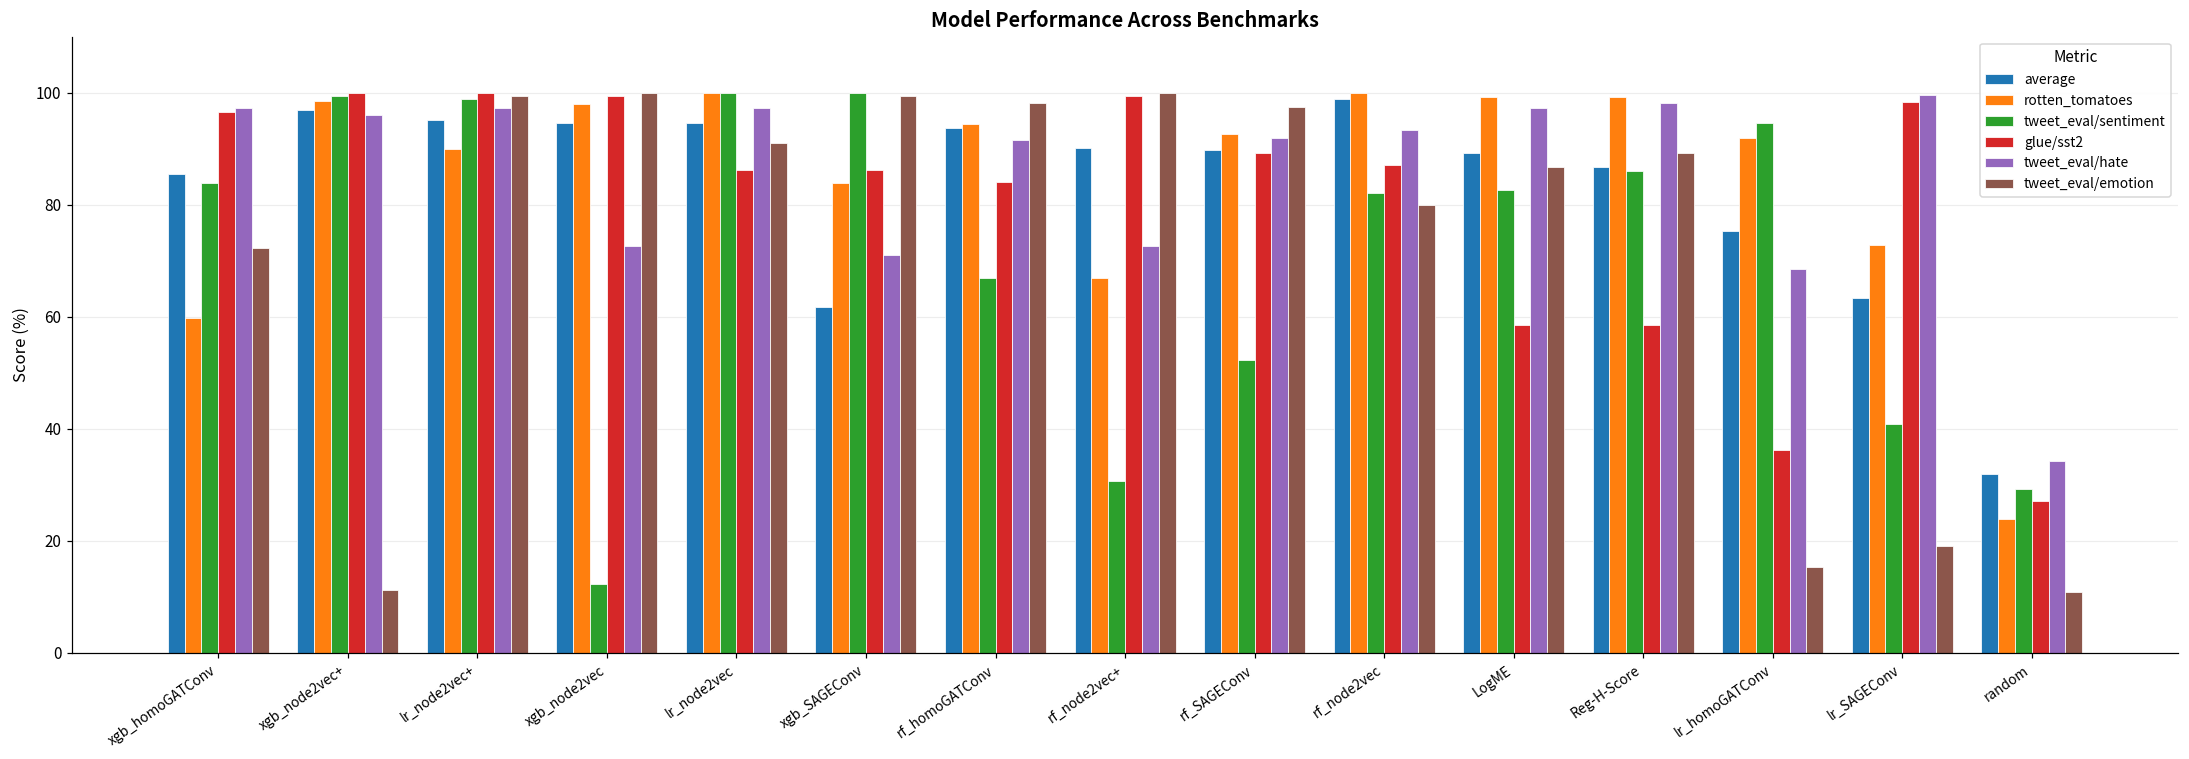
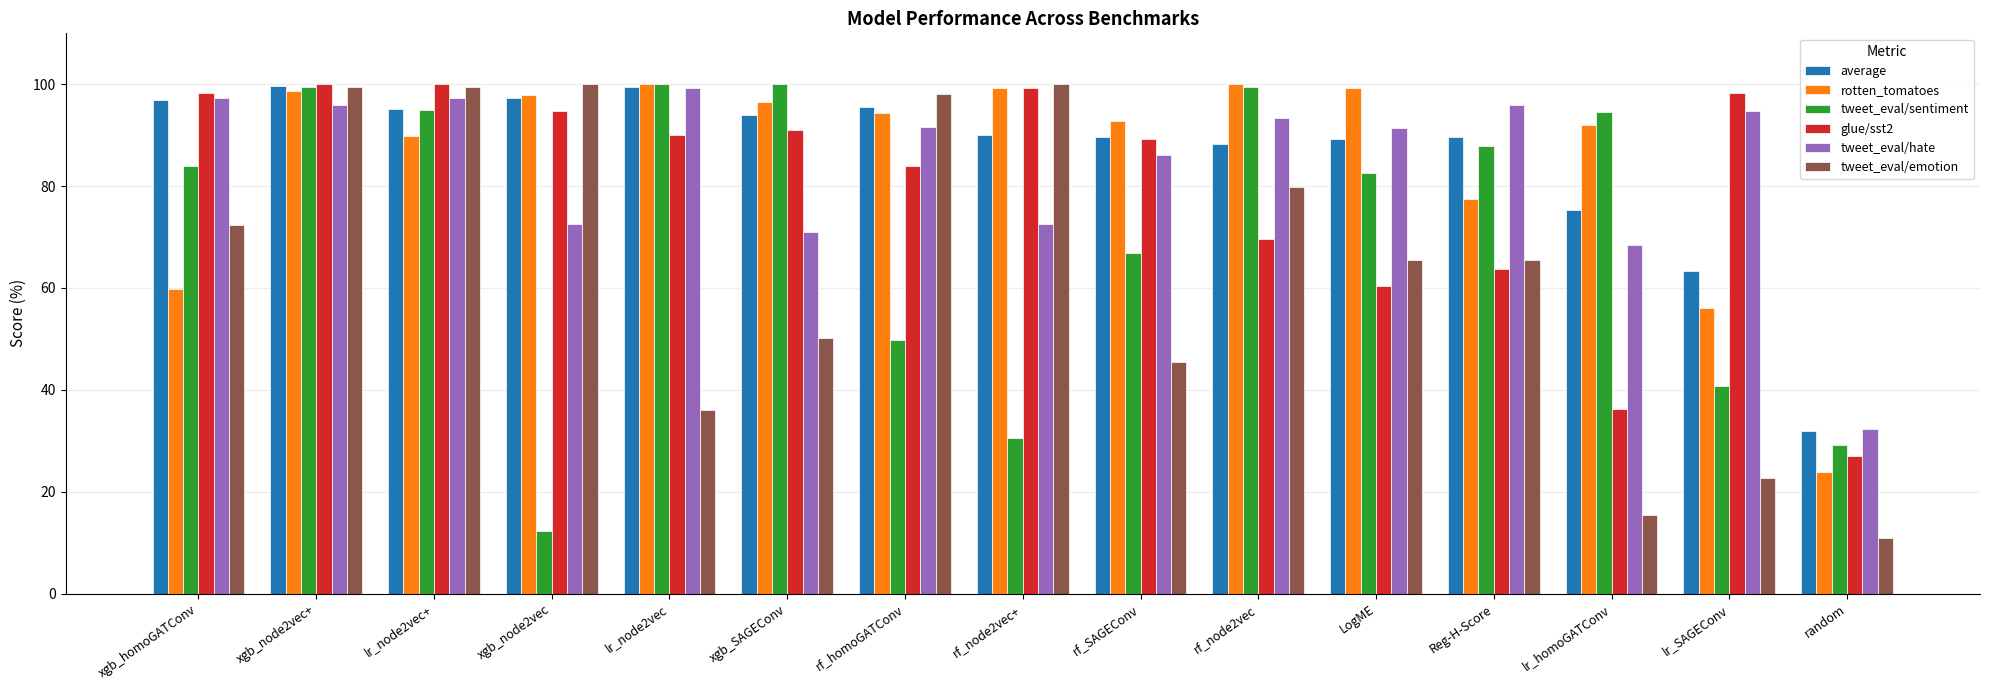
  {
    "average": {
-     "xgb_homoGATConv": 85,
-     "xgb_node2vec+": 97,
+     "xgb_homoGATConv": 97,
+     "xgb_node2vec+": 100,
      "lr_node2vec+": 95,
-     "xgb_node2vec": 95,
-     "lr_node2vec": 95,
-     "xgb_SAGEConv": 62,
-     "rf_homoGATConv": 94,
+     "xgb_node2vec": 97,
+     "lr_node2vec": 100,
+     "xgb_SAGEConv": 94,
+     "rf_homoGATConv": 95,
      "rf_node2vec+": 90,
      "rf_SAGEConv": 90,
-     "rf_node2vec": 99,
+     "rf_node2vec": 88,
      "LogME": 89,
-     "Reg-H-Score": 87,
+     "Reg-H-Score": 90,
      "lr_homoGATConv": 75,
      "lr_SAGEConv": 63,
      "random": 32
    },
    "rotten_tomatoes": {
      "xgb_homoGATConv": 60,
      "xgb_node2vec+": 99,
      "lr_node2vec+": 90,
      "xgb_node2vec": 98,
      "lr_node2vec": 100,
-     "xgb_SAGEConv": 84,
+     "xgb_SAGEConv": 97,
      "rf_homoGATConv": 94,
-     "rf_node2vec+": 67,
+     "rf_node2vec+": 99,
      "rf_SAGEConv": 93,
      "rf_node2vec": 100,
      "LogME": 99,
-     "Reg-H-Score": 99,
+     "Reg-H-Score": 77,
      "lr_homoGATConv": 92,
-     "lr_SAGEConv": 73,
+     "lr_SAGEConv": 56,
      "random": 24
    },
    "tweet_eval/sentiment": {
      "xgb_homoGATConv": 84,
      "xgb_node2vec+": 99,
-     "lr_node2vec+": 99,
+     "lr_node2vec+": 95,
      "xgb_node2vec": 12,
      "lr_node2vec": 100,
      "xgb_SAGEConv": 100,
-     "rf_homoGATConv": 67,
+     "rf_homoGATConv": 50,
      "rf_node2vec+": 31,
-     "rf_SAGEConv": 52,
-     "rf_node2vec": 82,
+     "rf_SAGEConv": 67,
+     "rf_node2vec": 99,
      "LogME": 83,
-     "Reg-H-Score": 86,
+     "Reg-H-Score": 88,
      "lr_homoGATConv": 95,
      "lr_SAGEConv": 41,
      "random": 29
    },
    "glue/sst2": {
-     "xgb_homoGATConv": 97,
+     "xgb_homoGATConv": 98,
      "xgb_node2vec+": 100,
      "lr_node2vec+": 100,
-     "xgb_node2vec": 99,
-     "lr_node2vec": 86,
-     "xgb_SAGEConv": 86,
+     "xgb_node2vec": 95,
+     "lr_node2vec": 90,
+     "xgb_SAGEConv": 91,
      "rf_homoGATConv": 84,
      "rf_node2vec+": 99,
      "rf_SAGEConv": 89,
-     "rf_node2vec": 87,
-     "LogME": 58,
-     "Reg-H-Score": 58,
+     "rf_node2vec": 70,
+     "LogME": 60,
+     "Reg-H-Score": 64,
      "lr_homoGATConv": 36,
      "lr_SAGEConv": 98,
      "random": 27
    },
    "tweet_eval/hate": {
      "xgb_homoGATConv": 97,
      "xgb_node2vec+": 96,
      "lr_node2vec+": 97,
      "xgb_node2vec": 73,
-     "lr_node2vec": 97,
+     "lr_node2vec": 99,
      "xgb_SAGEConv": 71,
      "rf_homoGATConv": 92,
      "rf_node2vec+": 73,
-     "rf_SAGEConv": 92,
+     "rf_SAGEConv": 86,
      "rf_node2vec": 93,
-     "LogME": 97,
-     "Reg-H-Score": 98,
+     "LogME": 91,
+     "Reg-H-Score": 96,
      "lr_homoGATConv": 68,
-     "lr_SAGEConv": 100,
-     "random": 34
+     "lr_SAGEConv": 95,
+     "random": 32
    },
    "tweet_eval/emotion": {
      "xgb_homoGATConv": 72,
-     "xgb_node2vec+": 11,
+     "xgb_node2vec+": 99,
      "lr_node2vec+": 99,
      "xgb_node2vec": 100,
-     "lr_node2vec": 91,
-     "xgb_SAGEConv": 99,
+     "lr_node2vec": 36,
+     "xgb_SAGEConv": 50,
      "rf_homoGATConv": 98,
      "rf_node2vec+": 100,
-     "rf_SAGEConv": 98,
+     "rf_SAGEConv": 46,
      "rf_node2vec": 80,
-     "LogME": 87,
-     "Reg-H-Score": 89,
+     "LogME": 66,
+     "Reg-H-Score": 66,
      "lr_homoGATConv": 15,
-     "lr_SAGEConv": 19,
+     "lr_SAGEConv": 23,
      "random": 11
    }
  }
